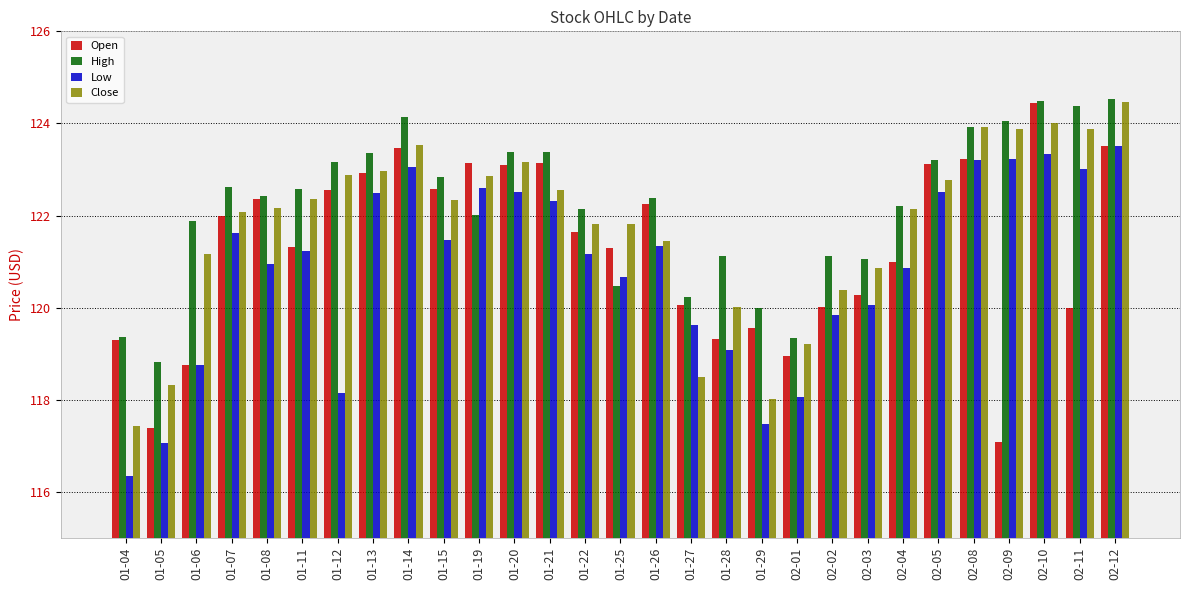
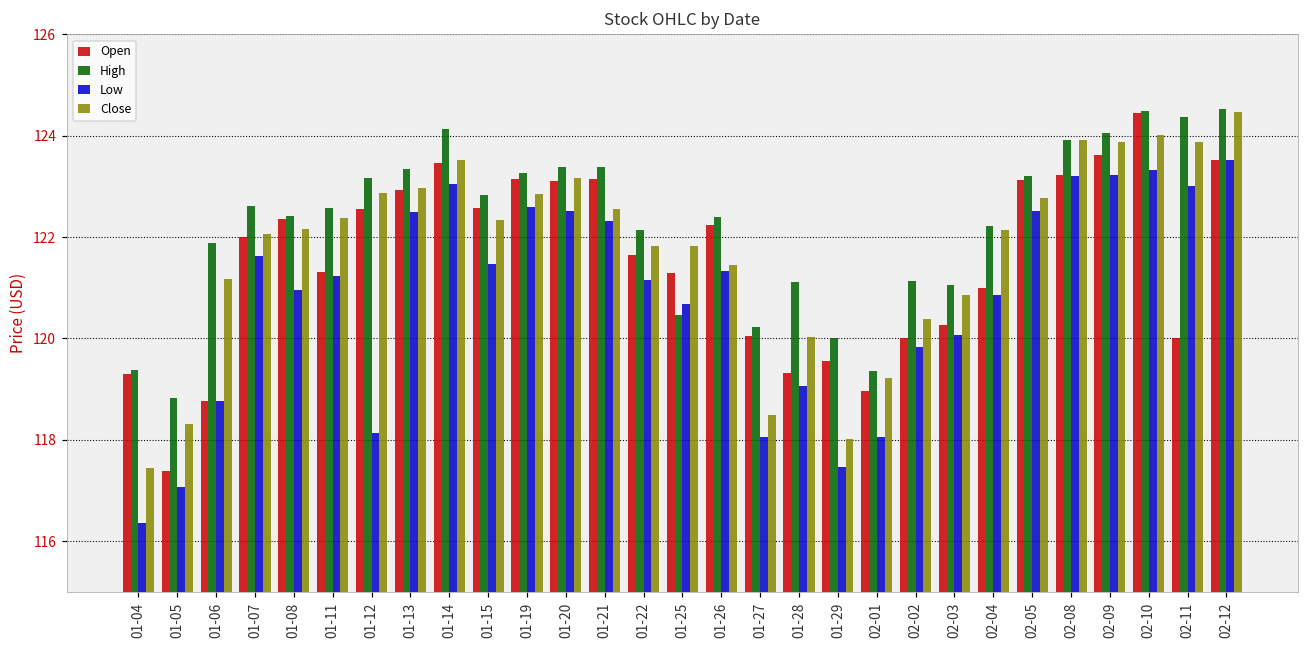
  {
    "Open": {
      "01-04": 119.3,
      "01-05": 117.4,
      "01-06": 118.8,
      "01-07": 122.0,
      "01-08": 122.4,
      "01-11": 121.3,
      "01-12": 122.6,
      "01-13": 122.9,
      "01-14": 123.5,
      "01-15": 122.6,
      "01-19": 123.2,
      "01-20": 123.1,
      "01-21": 123.1,
      "01-22": 121.7,
      "01-25": 121.3,
      "01-26": 122.2,
      "01-27": 120.1,
      "01-28": 119.3,
      "01-29": 119.6,
      "02-01": 119.0,
      "02-02": 120.0,
      "02-03": 120.3,
      "02-04": 121.0,
      "02-05": 123.1,
      "02-08": 123.2,
-     "02-09": 117.1,
+     "02-09": 123.6,
      "02-10": 124.4,
      "02-11": 120.0,
      "02-12": 123.5
    },
    "High": {
      "01-04": 119.4,
      "01-05": 118.8,
      "01-06": 121.9,
      "01-07": 122.6,
      "01-08": 122.4,
      "01-11": 122.6,
      "01-12": 123.2,
      "01-13": 123.4,
      "01-14": 124.1,
      "01-15": 122.8,
-     "01-19": 122.0,
+     "01-19": 123.3,
      "01-20": 123.4,
      "01-21": 123.4,
      "01-22": 122.1,
      "01-25": 120.5,
      "01-26": 122.4,
      "01-27": 120.2,
      "01-28": 121.1,
      "01-29": 120.0,
      "02-01": 119.4,
      "02-02": 121.1,
      "02-03": 121.1,
      "02-04": 122.2,
      "02-05": 123.2,
      "02-08": 123.9,
      "02-09": 124.1,
      "02-10": 124.5,
      "02-11": 124.4,
      "02-12": 124.5
    },
    "Low": {
      "01-04": 116.4,
      "01-05": 117.1,
      "01-06": 118.8,
      "01-07": 121.6,
      "01-08": 121.0,
      "01-11": 121.2,
      "01-12": 118.1,
      "01-13": 122.5,
      "01-14": 123.1,
      "01-15": 121.5,
      "01-19": 122.6,
      "01-20": 122.5,
      "01-21": 122.3,
      "01-22": 121.2,
      "01-25": 120.7,
      "01-26": 121.3,
-     "01-27": 119.6,
+     "01-27": 118.1,
      "01-28": 119.1,
      "01-29": 117.5,
      "02-01": 118.1,
      "02-02": 119.8,
      "02-03": 120.1,
      "02-04": 120.9,
      "02-05": 122.5,
      "02-08": 123.2,
      "02-09": 123.2,
      "02-10": 123.3,
      "02-11": 123.0,
      "02-12": 123.5
    },
    "Close": {
      "01-04": 117.4,
      "01-05": 118.3,
      "01-06": 121.2,
      "01-07": 122.1,
      "01-08": 122.2,
      "01-11": 122.4,
      "01-12": 122.9,
      "01-13": 123.0,
      "01-14": 123.5,
      "01-15": 122.3,
      "01-19": 122.9,
      "01-20": 123.2,
      "01-21": 122.6,
      "01-22": 121.8,
      "01-25": 121.8,
      "01-26": 121.5,
      "01-27": 118.5,
      "01-28": 120.0,
      "01-29": 118.0,
      "02-01": 119.2,
      "02-02": 120.4,
      "02-03": 120.9,
      "02-04": 122.1,
      "02-05": 122.8,
      "02-08": 123.9,
      "02-09": 123.9,
      "02-10": 124.0,
      "02-11": 123.9,
      "02-12": 124.5
    }
  }
